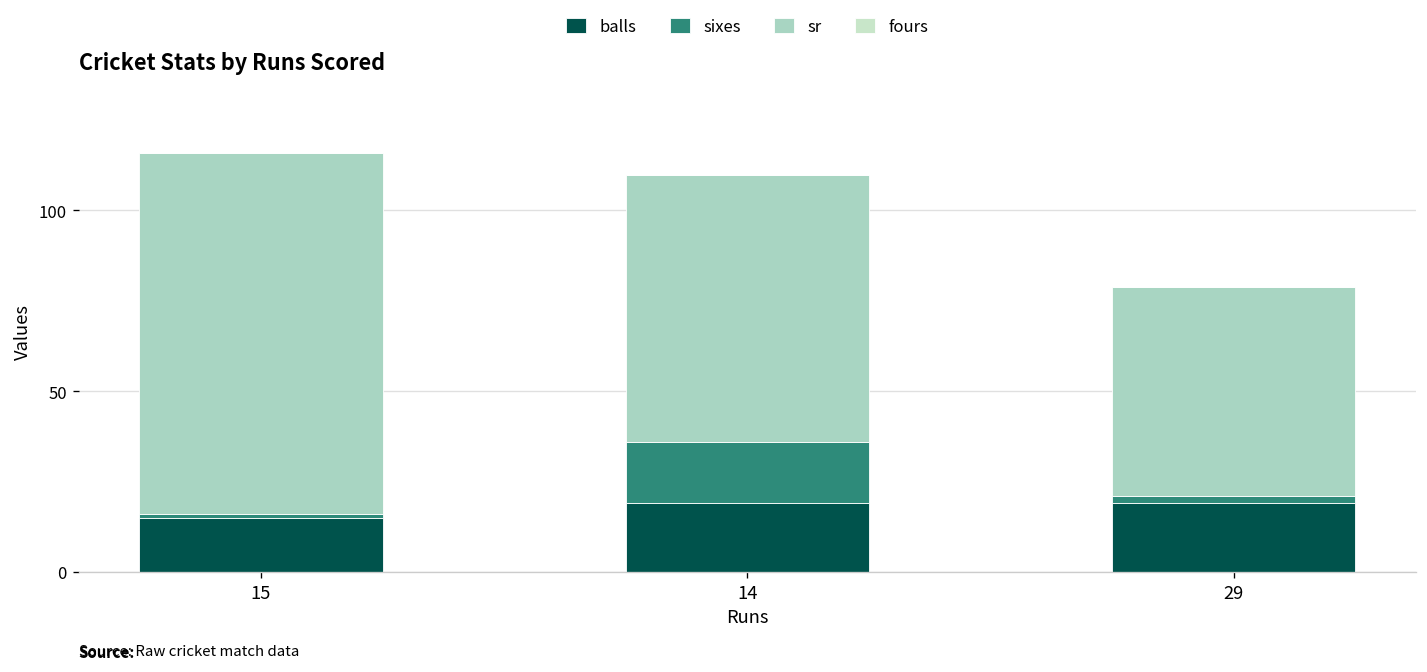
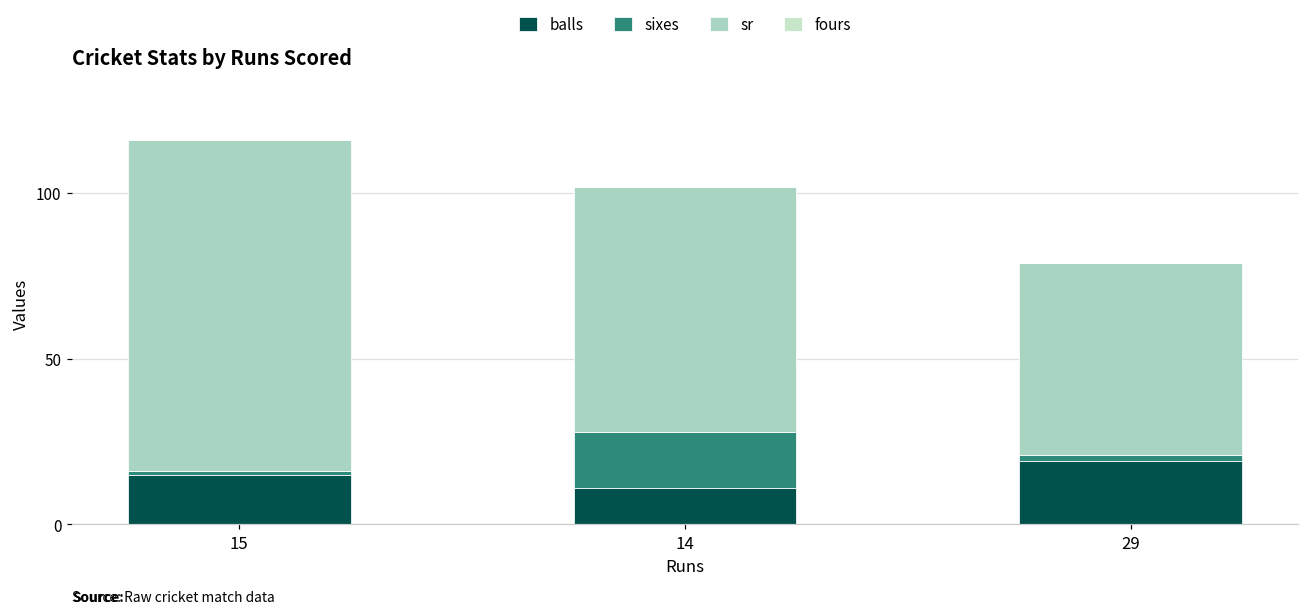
  {
    "balls": {
      "15": 15,
-     "14": 19,
+     "14": 11,
      "29": 19
    },
    "sixes": {
      "15": 1,
      "14": 17,
      "29": 2
    }
  }
